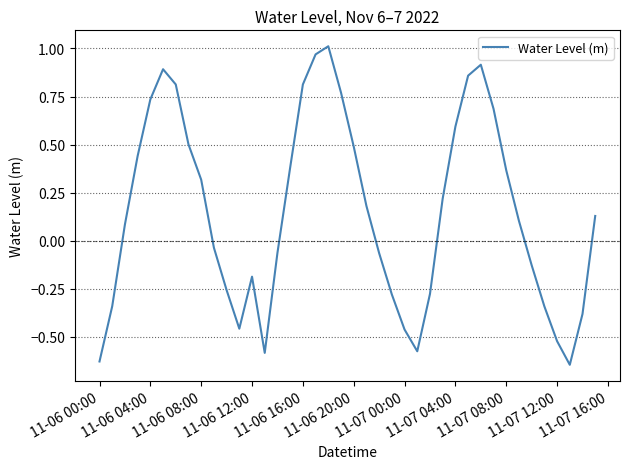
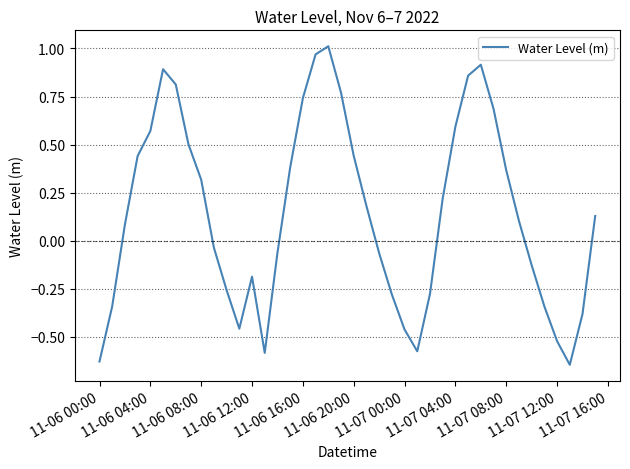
  {
    "11-06 00:00": -0.63,
-   "11-06 04:00": 0.74,
+   "11-06 04:00": 0.57,
    "11-06 08:00": 0.32,
    "11-06 12:00": -0.19,
-   "11-06 16:00": 0.81,
-   "11-06 20:00": 0.49,
+   "11-06 16:00": 0.74,
+   "11-06 20:00": 0.44,
    "11-07 00:00": -0.46,
    "11-07 04:00": 0.59,
    "11-07 08:00": 0.37,
    "11-07 12:00": -0.52
  }
